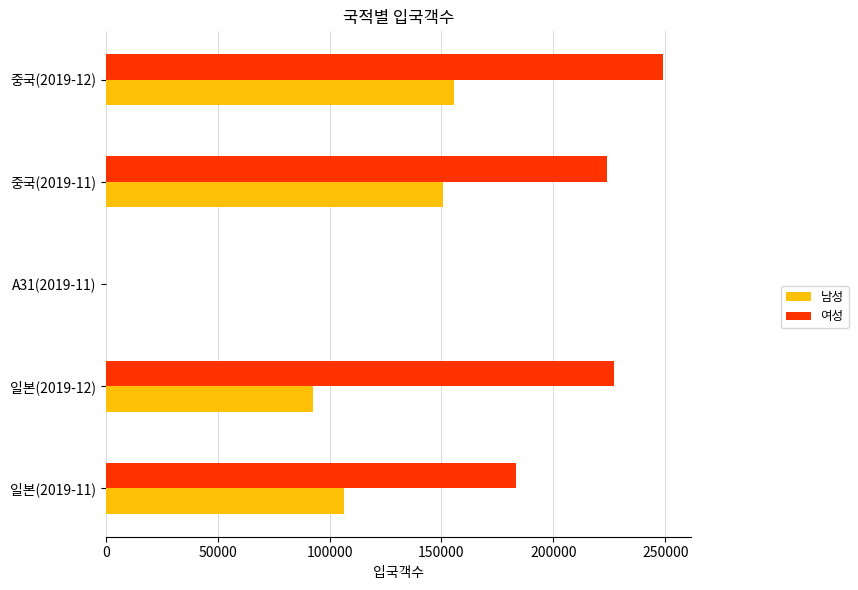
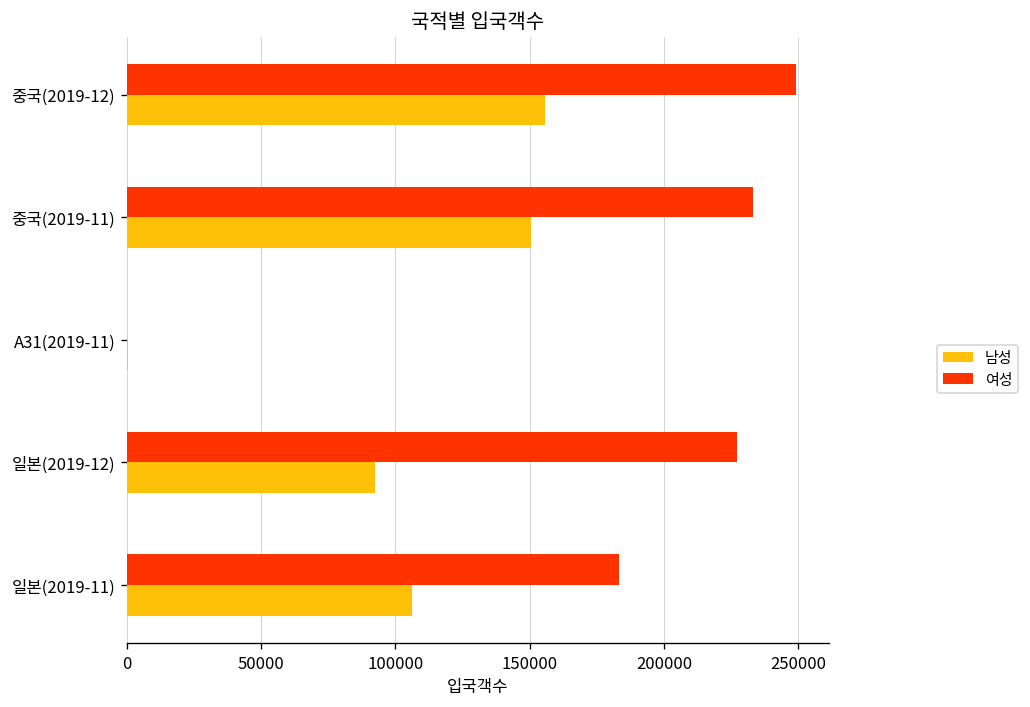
  {
    "남성": {
      "중국(2019-12)": 156000,
      "중국(2019-11)": 151000,
      "일본(2019-12)": 93000,
      "일본(2019-11)": 106000
    },
    "여성": {
      "중국(2019-12)": 249000,
-     "중국(2019-11)": 224000,
+     "중국(2019-11)": 233000,
      "일본(2019-12)": 227000,
      "일본(2019-11)": 183000
    }
  }
